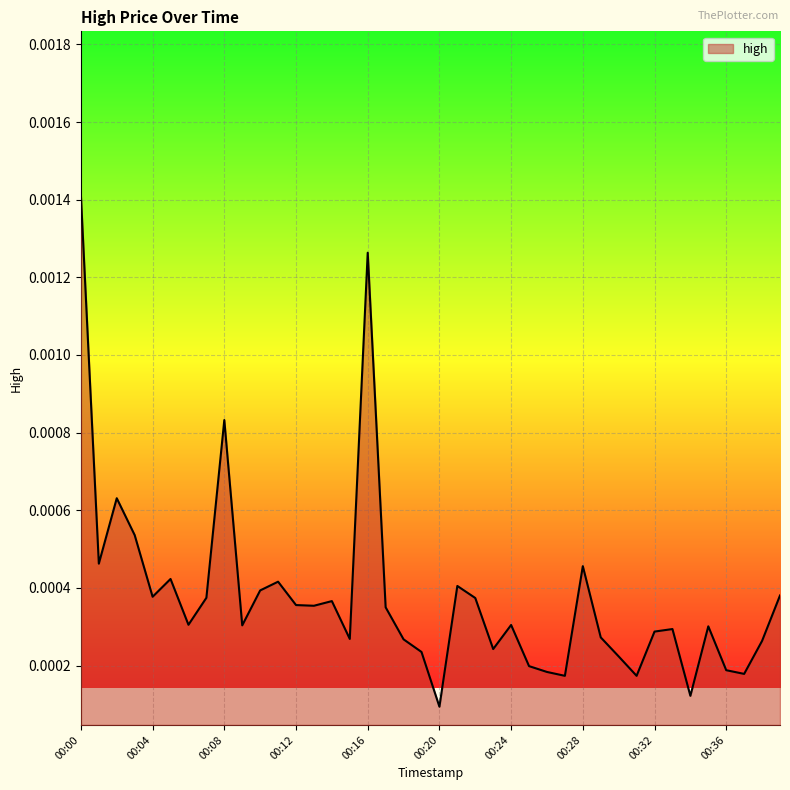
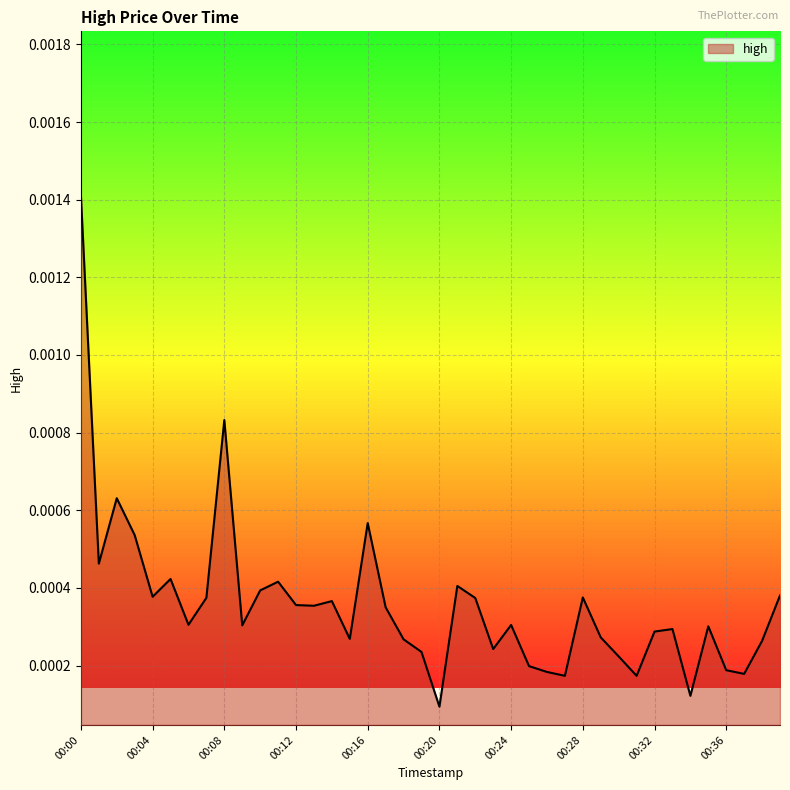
  {
    "00:00": 0.00141,
    "00:04": 0.00038,
    "00:08": 0.00083,
    "00:12": 0.00036,
-   "00:16": 0.00126,
+   "00:16": 0.00057,
    "00:20": 0.00009,
    "00:24": 0.00030,
-   "00:28": 0.00046,
+   "00:28": 0.00038,
    "00:32": 0.00029,
    "00:36": 0.00019
  }
